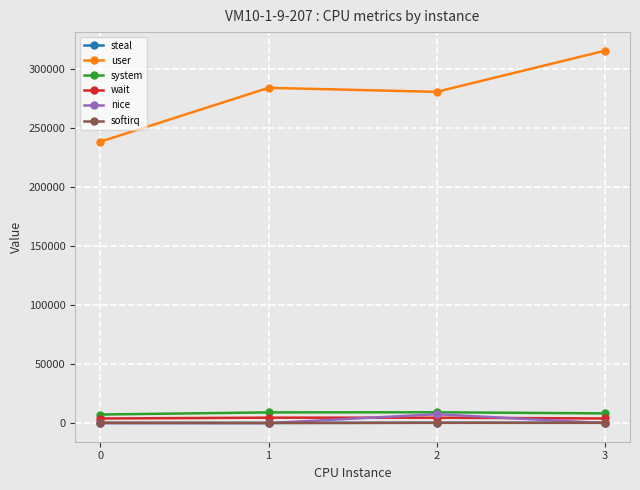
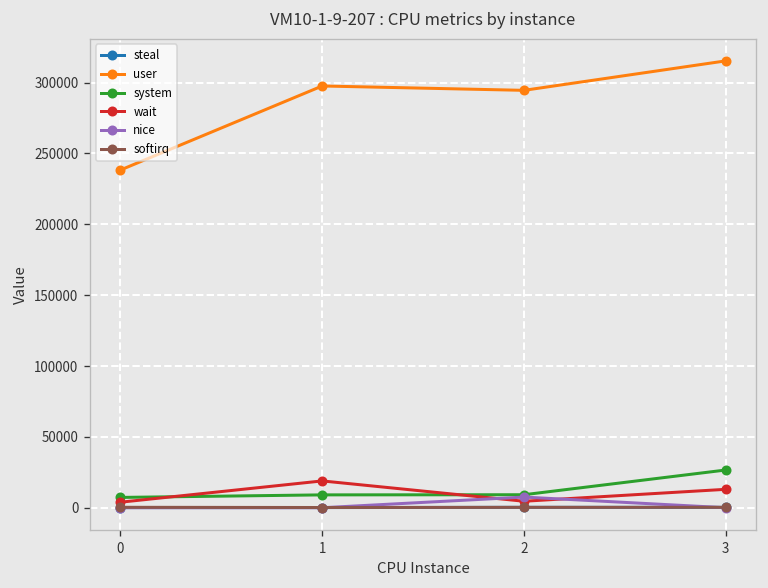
  {
    "softirq": {
      "2": 0
    },
    "user": {
      "0": 238000,
-     "1": 284000,
-     "2": 280000,
+     "1": 298000,
+     "2": 295000,
      "3": 315000
    },
    "system": {
      "0": 7000,
      "1": 9000,
-     "3": 8000
+     "3": 27000
    },
    "wait": {
      "0": 4000,
-     "1": 5000,
+     "1": 19000,
      "2": 5000,
-     "3": 4000
+     "3": 13000
    }
  }
